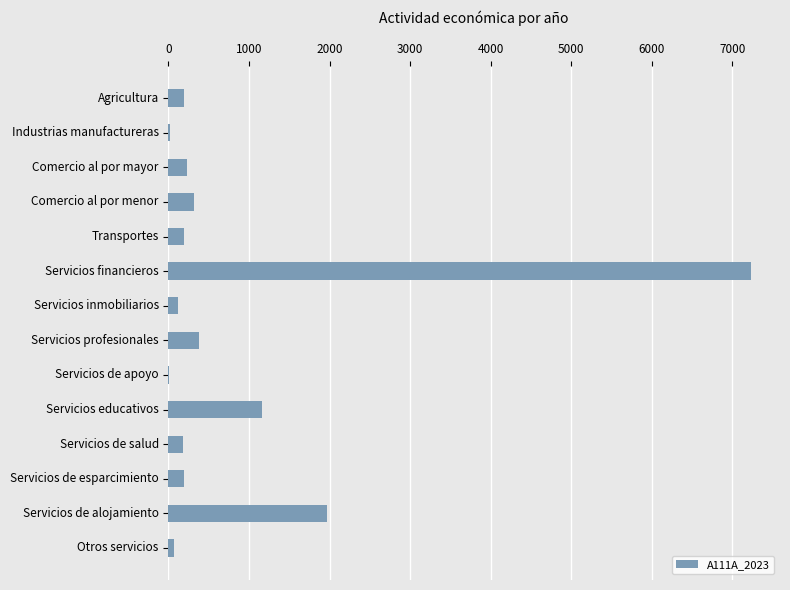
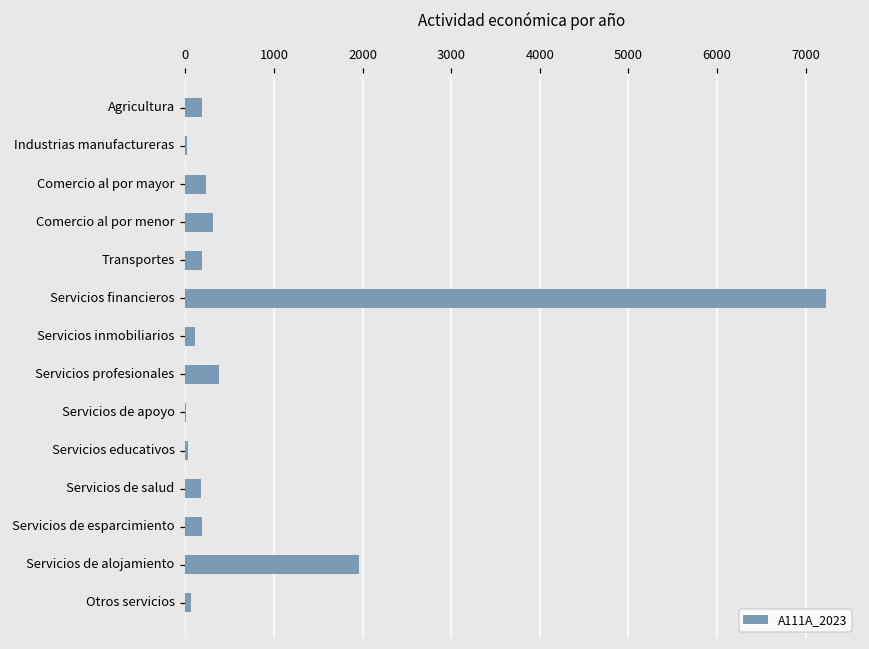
  {
    "Agricultura": 200,
    "Comercio al por mayor": 200,
    "Comercio al por menor": 300,
    "Transportes": 200,
    "Servicios financieros": 7200,
    "Servicios inmobiliarios": 100,
    "Servicios profesionales": 400,
-   "Servicios educativos": 1200,
+   "Servicios educativos": 0,
    "Servicios de salud": 200,
    "Servicios de esparcimiento": 200,
    "Servicios de alojamiento": 2000,
    "Otros servicios": 100
  }
